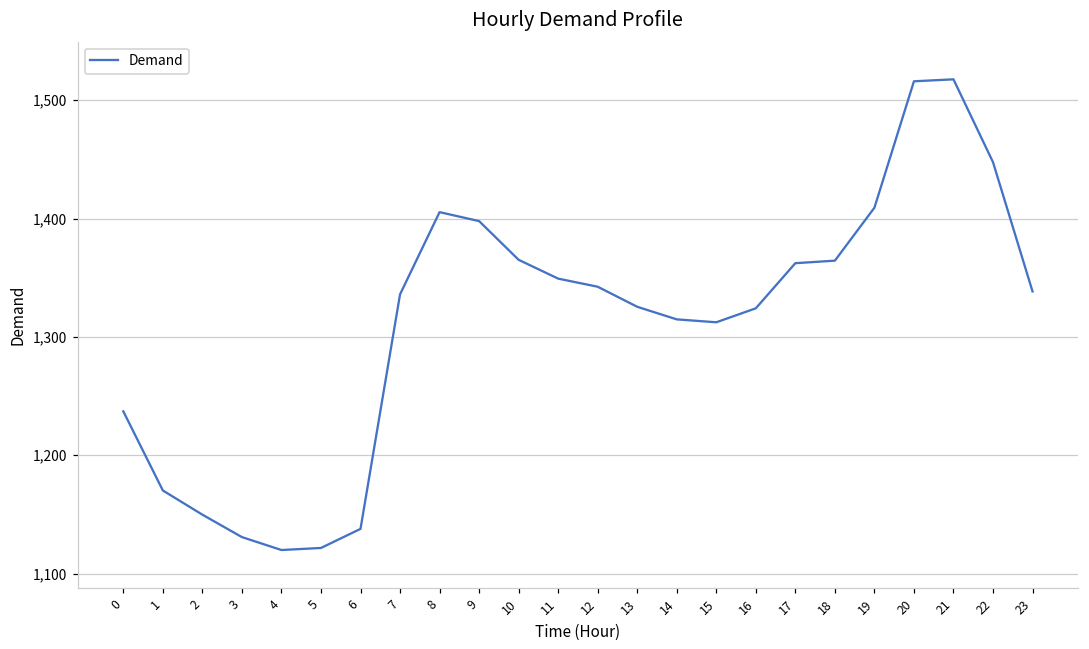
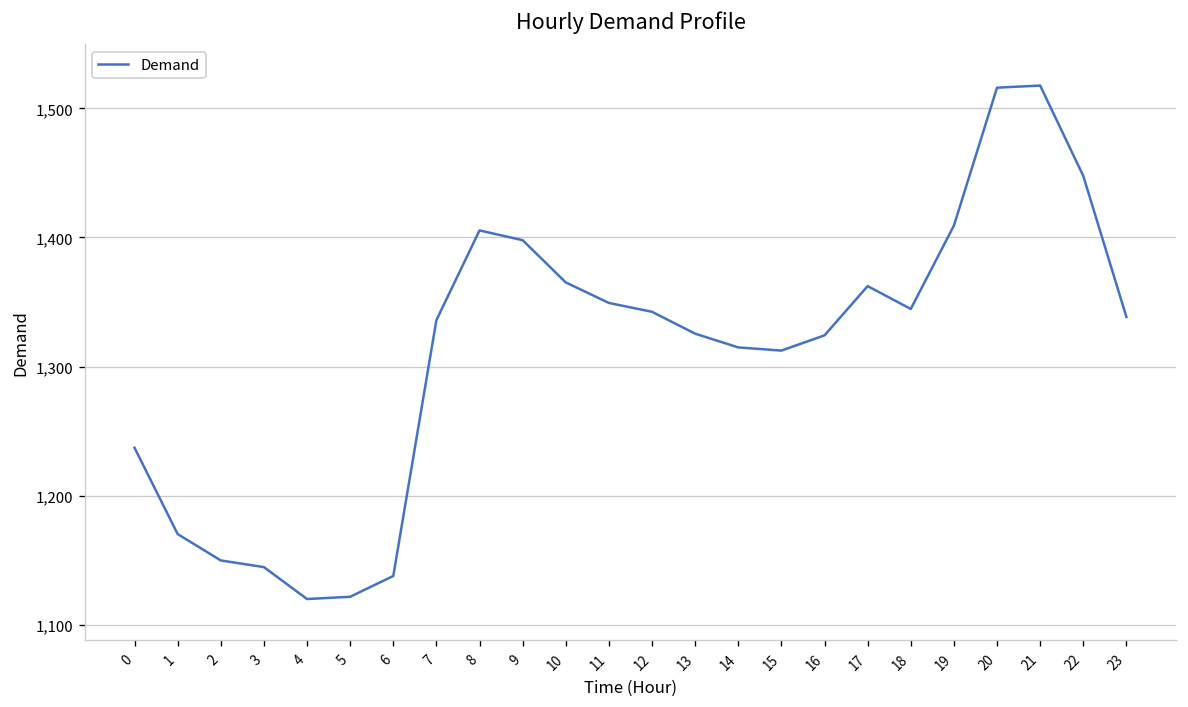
  {
    "0": "1,237",
    "1": "1,170",
    "2": "1,150",
-   "3": "1,131",
+   "3": "1,145",
    "4": "1,120",
    "5": "1,122",
    "6": "1,138",
    "7": "1,336",
    "8": "1,405",
    "9": "1,398",
    "10": "1,365",
    "11": "1,349",
    "12": "1,342",
    "13": "1,325",
    "14": "1,315",
    "15": "1,312",
    "16": "1,324",
    "17": "1,362",
-   "18": "1,364",
+   "18": "1,345",
    "19": "1,409",
    "20": "1,516",
    "21": "1,518",
    "22": "1,448",
    "23": "1,338"
  }
